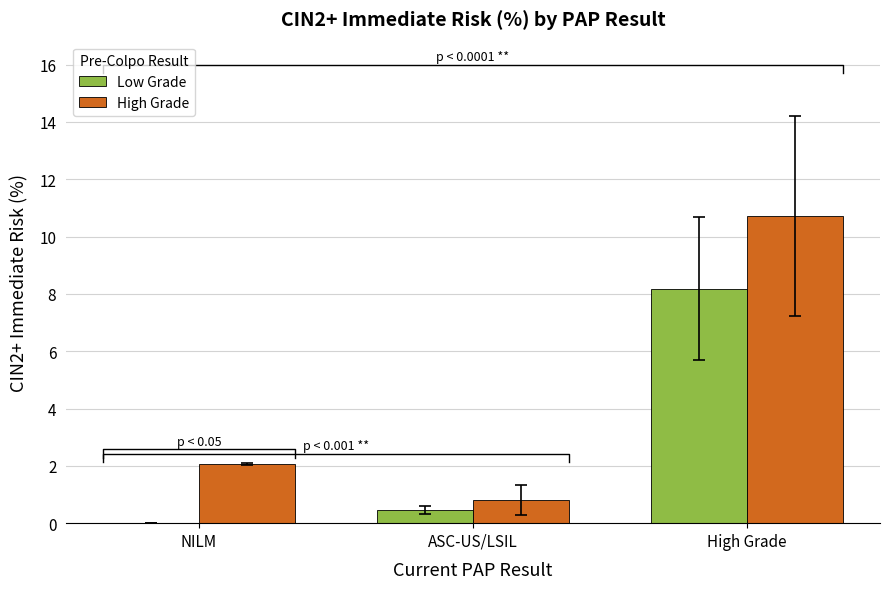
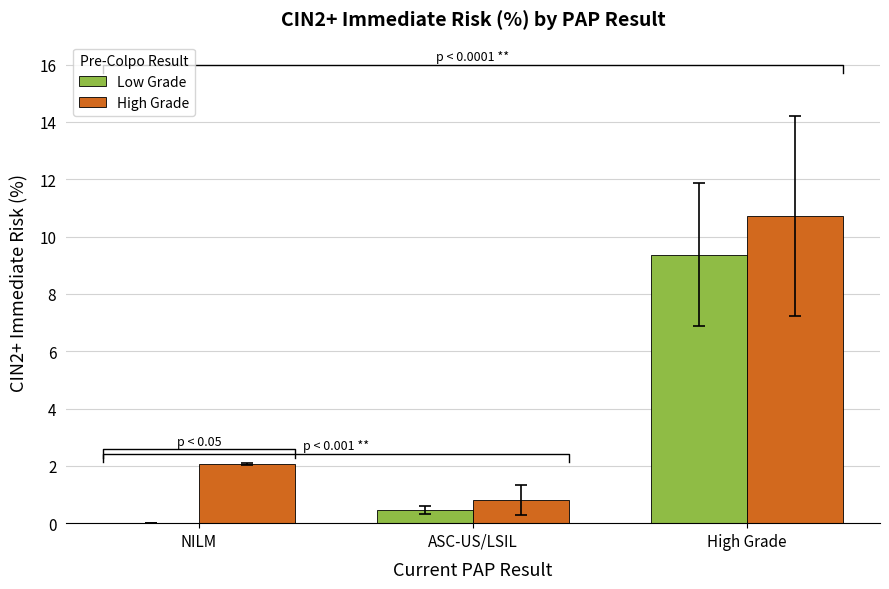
  {
    "Low Grade": {
      "ASC-US/LSIL": 0.5,
-     "High Grade": 8.2
+     "High Grade": 9.4
    },
    "High Grade": {
      "NILM": 2.1,
      "ASC-US/LSIL": 0.8,
      "High Grade": 10.7
    }
  }
